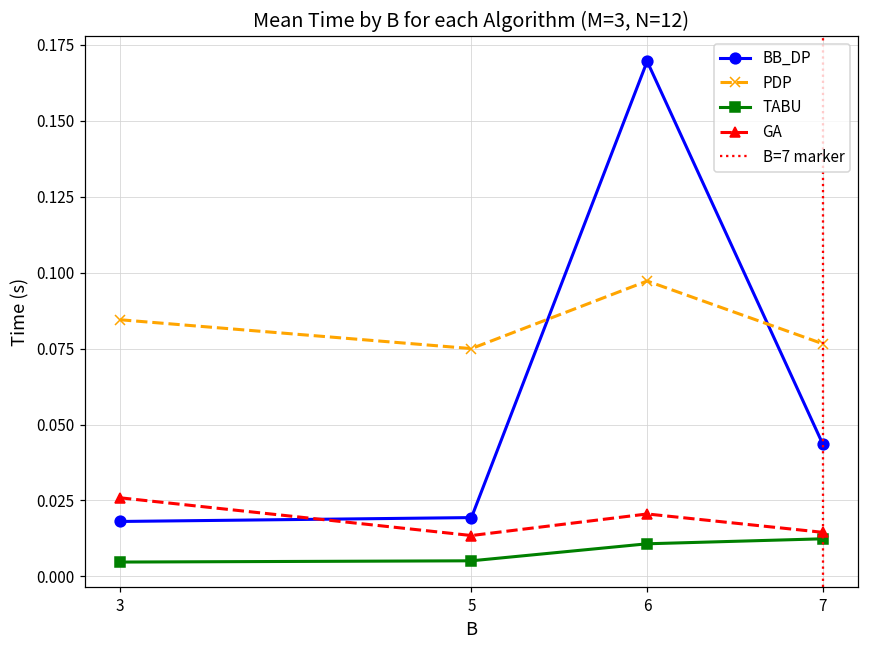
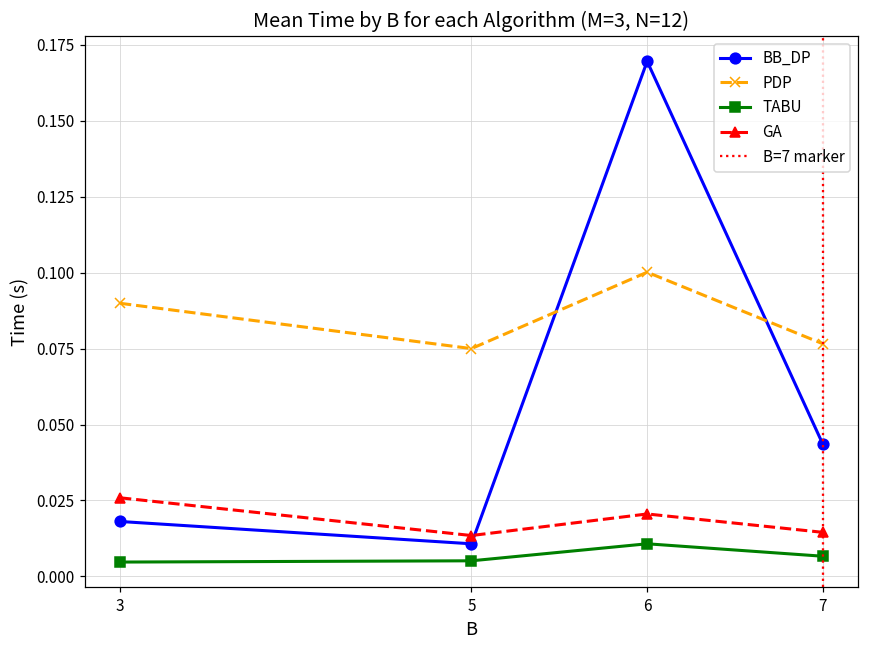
  {
    "BB_DP": {
      "3": 0.018,
-     "5": 0.019,
+     "5": 0.011,
      "6": 0.170,
      "7": 0.044
    },
    "PDP": {
-     "3": 0.084,
+     "3": 0.090,
      "5": 0.075,
-     "6": 0.097,
+     "6": 0.100,
      "7": 0.077
    },
    "TABU": {
      "3": 0.005,
      "5": 0.005,
      "6": 0.011,
-     "7": 0.012
+     "7": 0.007
    },
    "GA": {
      "3": 0.026,
      "5": 0.013,
      "6": 0.021,
      "7": 0.015
    }
  }
